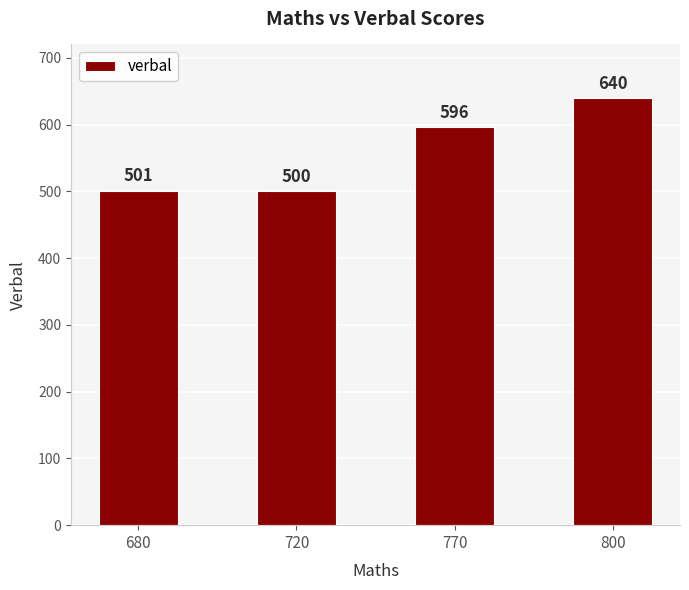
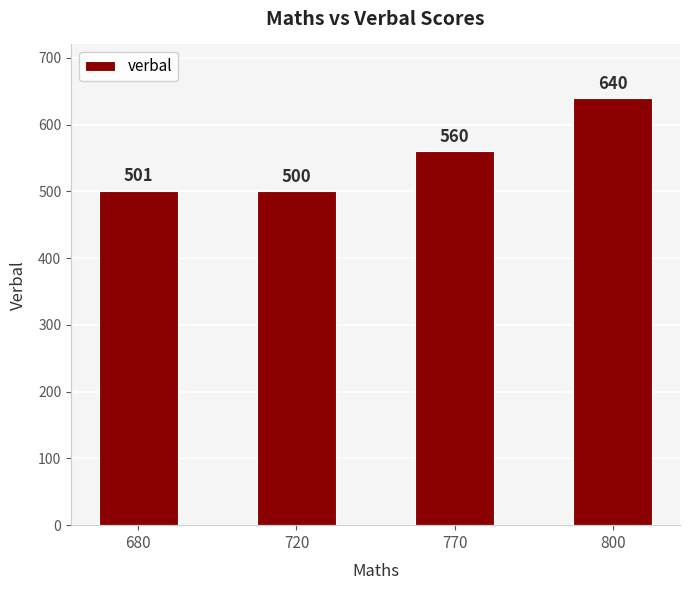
  {
    "680": 501,
    "720": 500,
-   "770": 596,
+   "770": 560,
    "800": 640
  }
